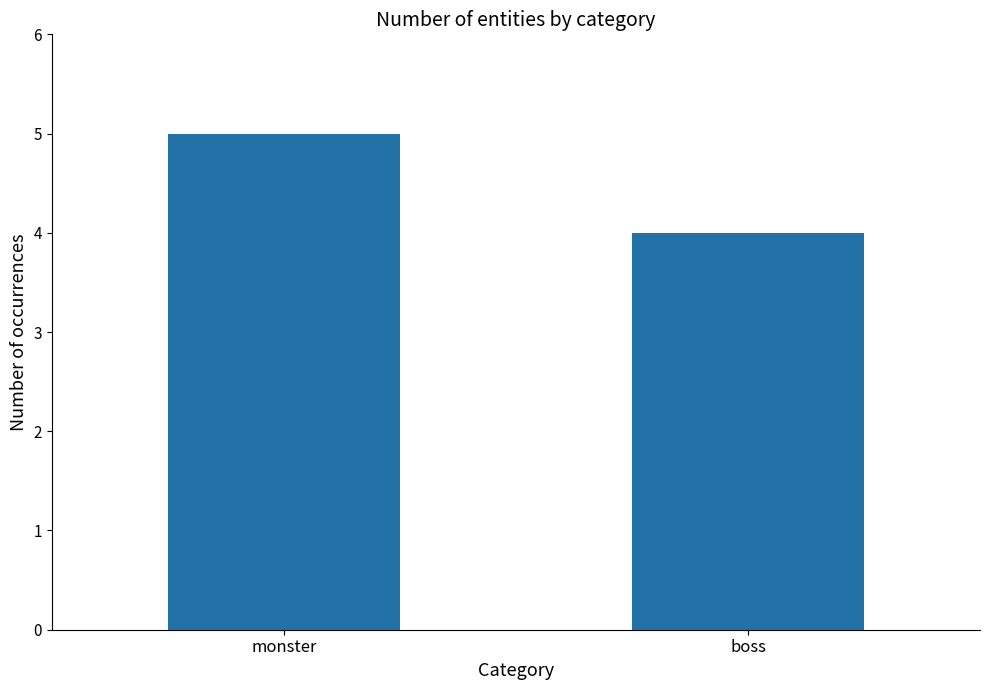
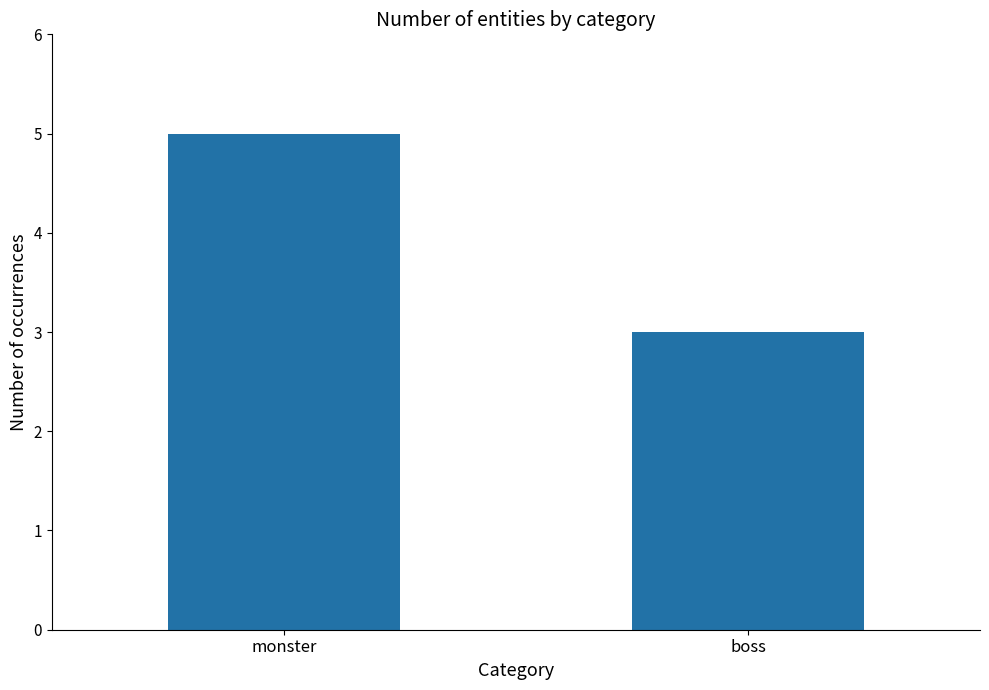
  {
    "monster": 5,
-   "boss": 4
+   "boss": 3
  }
